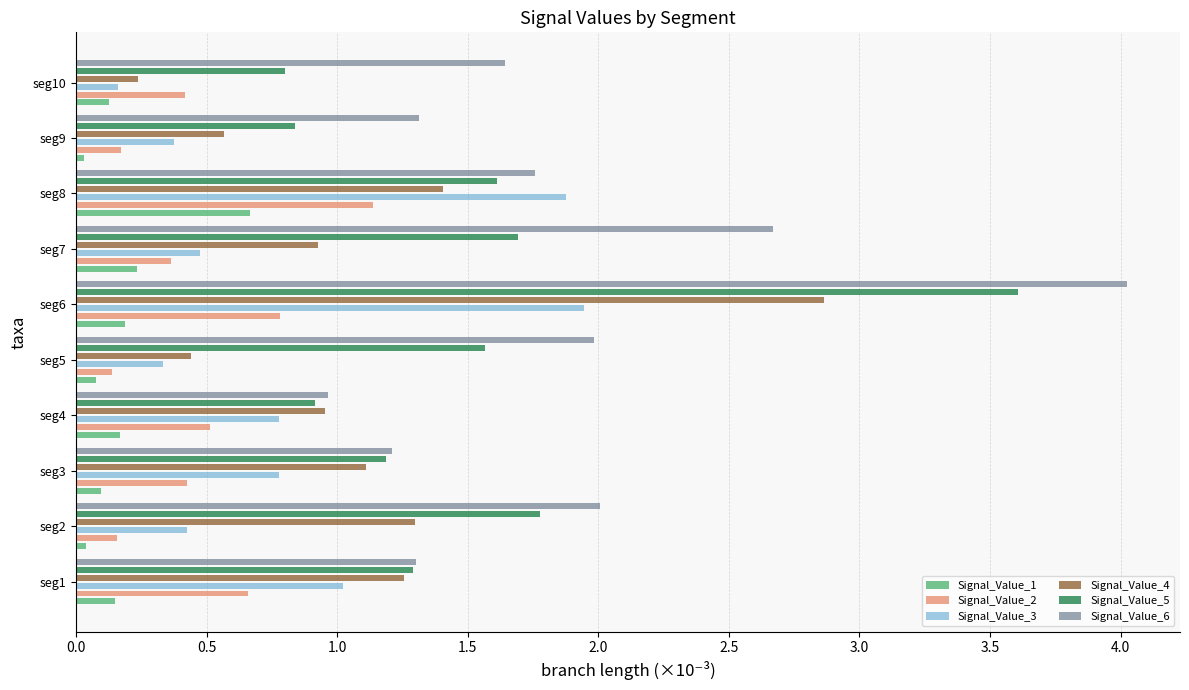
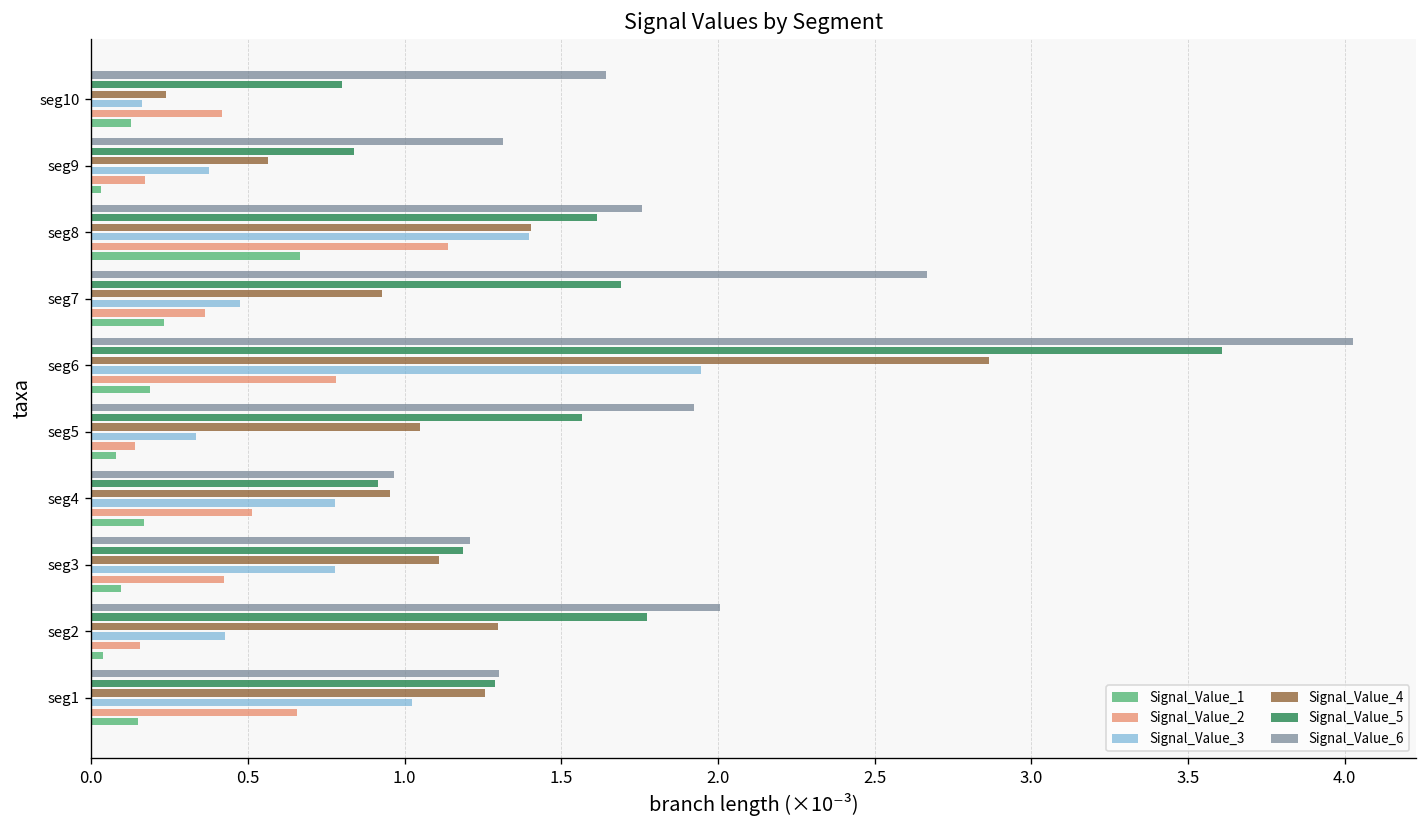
  {
    "Signal_Value_1": {
      "seg10": 0.13,
      "seg9": 0.03,
      "seg8": 0.67,
      "seg7": 0.23,
      "seg6": 0.19,
      "seg5": 0.08,
      "seg4": 0.17,
      "seg3": 0.10,
      "seg2": 0.04,
      "seg1": 0.15
    },
    "Signal_Value_2": {
      "seg10": 0.42,
      "seg9": 0.17,
      "seg8": 1.14,
      "seg7": 0.36,
      "seg6": 0.78,
      "seg5": 0.14,
      "seg4": 0.51,
      "seg3": 0.42,
      "seg2": 0.16,
      "seg1": 0.66
    },
    "Signal_Value_3": {
      "seg10": 0.16,
      "seg9": 0.38,
-     "seg8": 1.88,
+     "seg8": 1.40,
      "seg7": 0.48,
      "seg6": 1.95,
      "seg5": 0.33,
      "seg4": 0.78,
      "seg3": 0.78,
      "seg2": 0.43,
      "seg1": 1.02
    },
    "Signal_Value_4": {
      "seg10": 0.24,
      "seg9": 0.57,
      "seg8": 1.40,
      "seg7": 0.93,
      "seg6": 2.86,
-     "seg5": 0.44,
+     "seg5": 1.05,
      "seg4": 0.95,
      "seg3": 1.11,
      "seg2": 1.30,
      "seg1": 1.26
    },
    "Signal_Value_5": {
      "seg10": 0.80,
      "seg9": 0.84,
      "seg8": 1.61,
      "seg7": 1.69,
      "seg6": 3.61,
      "seg5": 1.57,
      "seg4": 0.92,
      "seg3": 1.19,
      "seg2": 1.78,
      "seg1": 1.29
    },
    "Signal_Value_6": {
      "seg10": 1.64,
      "seg9": 1.31,
      "seg8": 1.76,
      "seg7": 2.67,
      "seg6": 4.03,
-     "seg5": 1.98,
+     "seg5": 1.92,
      "seg4": 0.97,
      "seg3": 1.21,
      "seg2": 2.01,
      "seg1": 1.30
    }
  }
